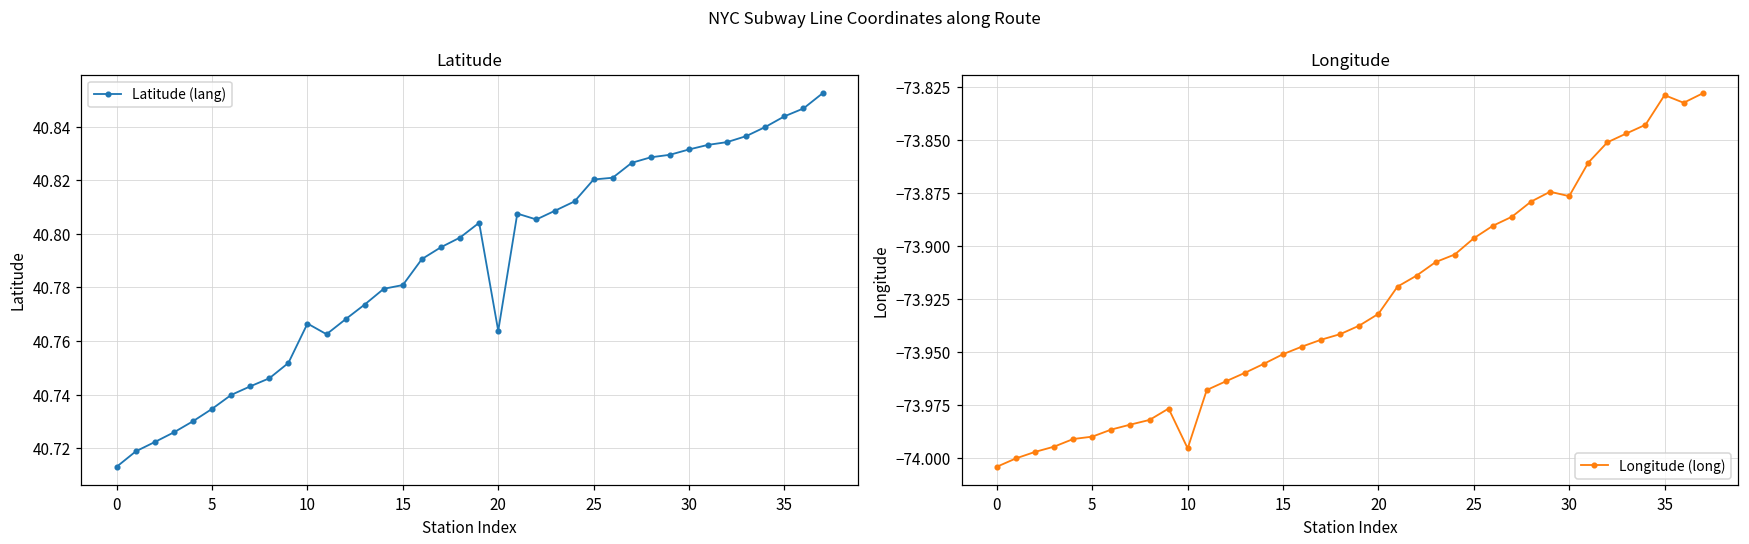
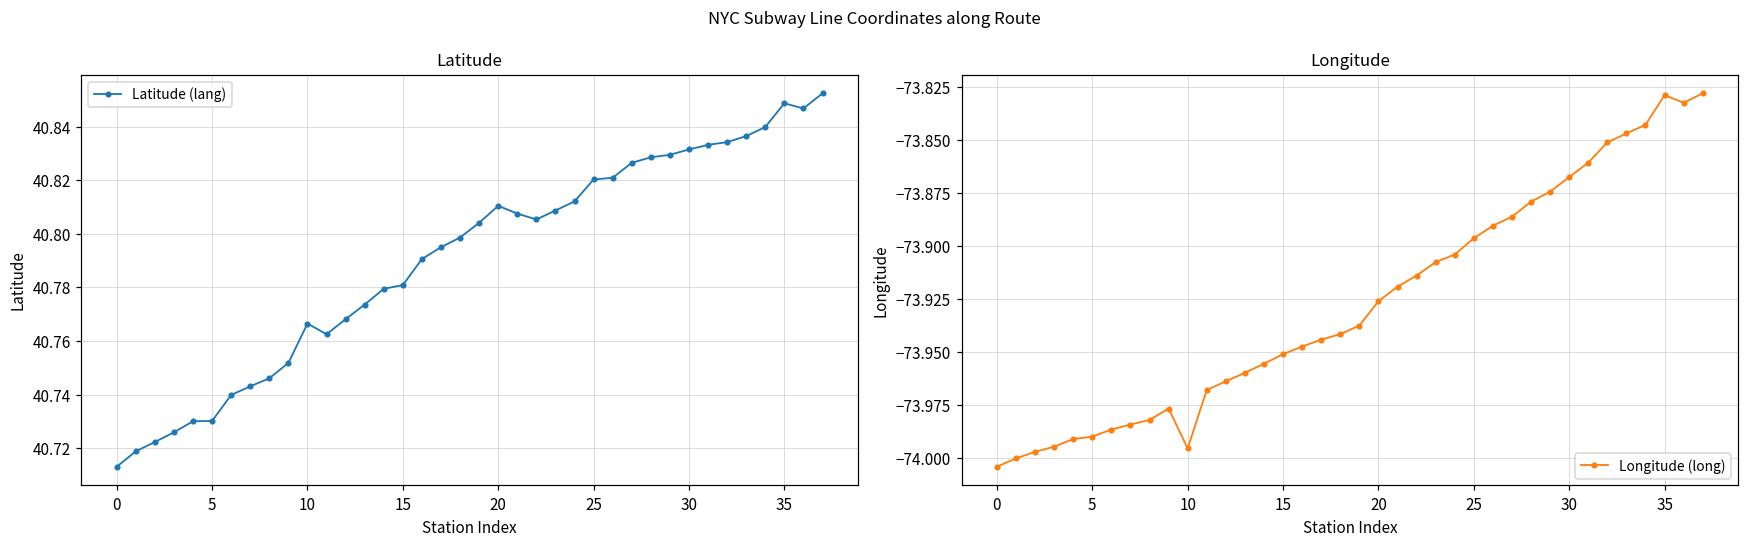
  {
    "Latitude": {
      "0": 40.713,
-     "5": 40.735,
+     "5": 40.730,
      "10": 40.767,
      "15": 40.781,
-     "20": 40.764,
+     "20": 40.810,
      "25": 40.820,
      "30": 40.832,
-     "35": 40.844
+     "35": 40.849
    },
    "Longitude": {
      "0": -74.004,
      "5": -73.990,
      "10": -73.995,
      "15": -73.951,
-     "20": -73.932,
+     "20": -73.926,
      "25": -73.896,
-     "30": -73.877,
+     "30": -73.868,
      "35": -73.829
    }
  }
